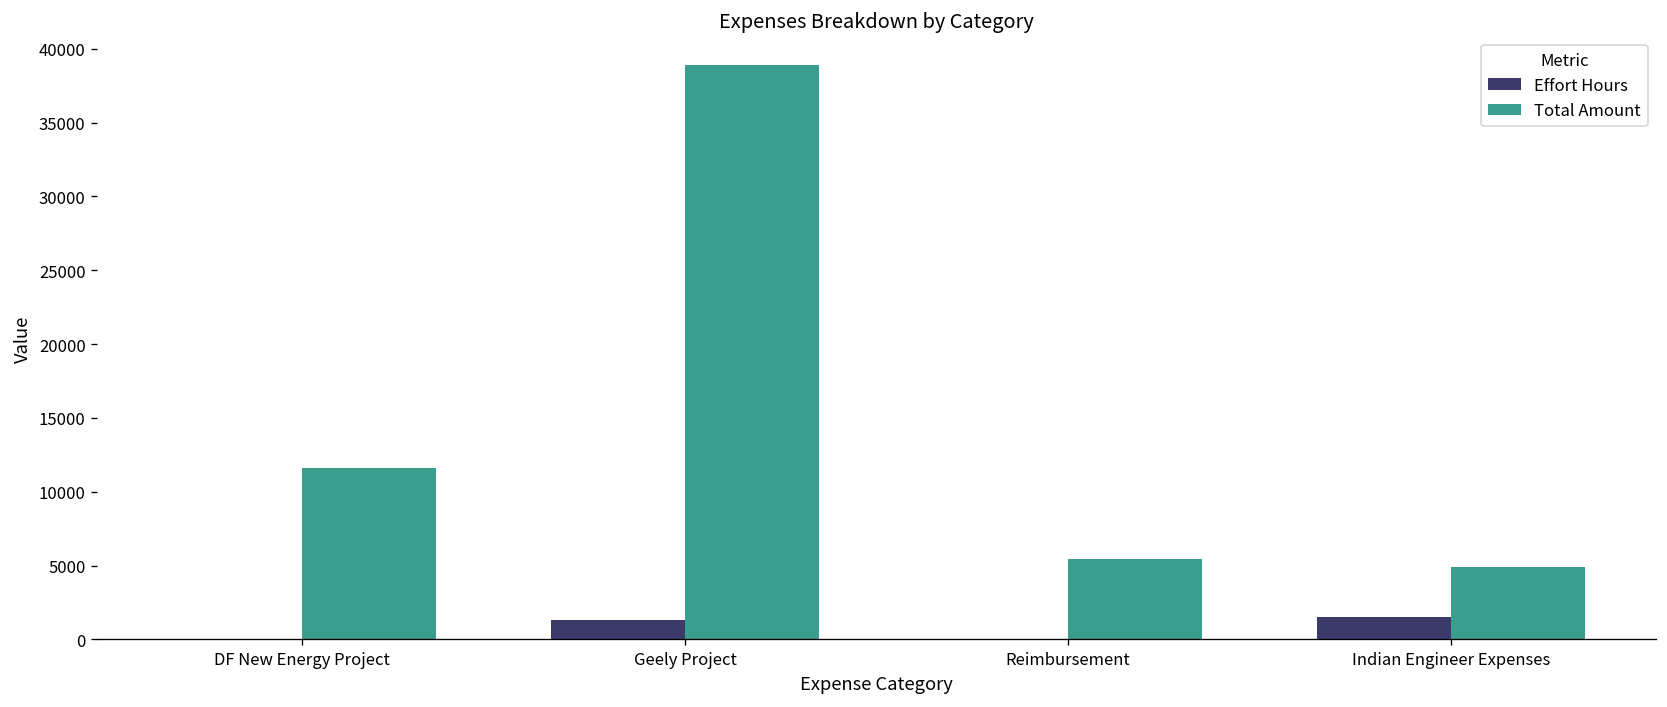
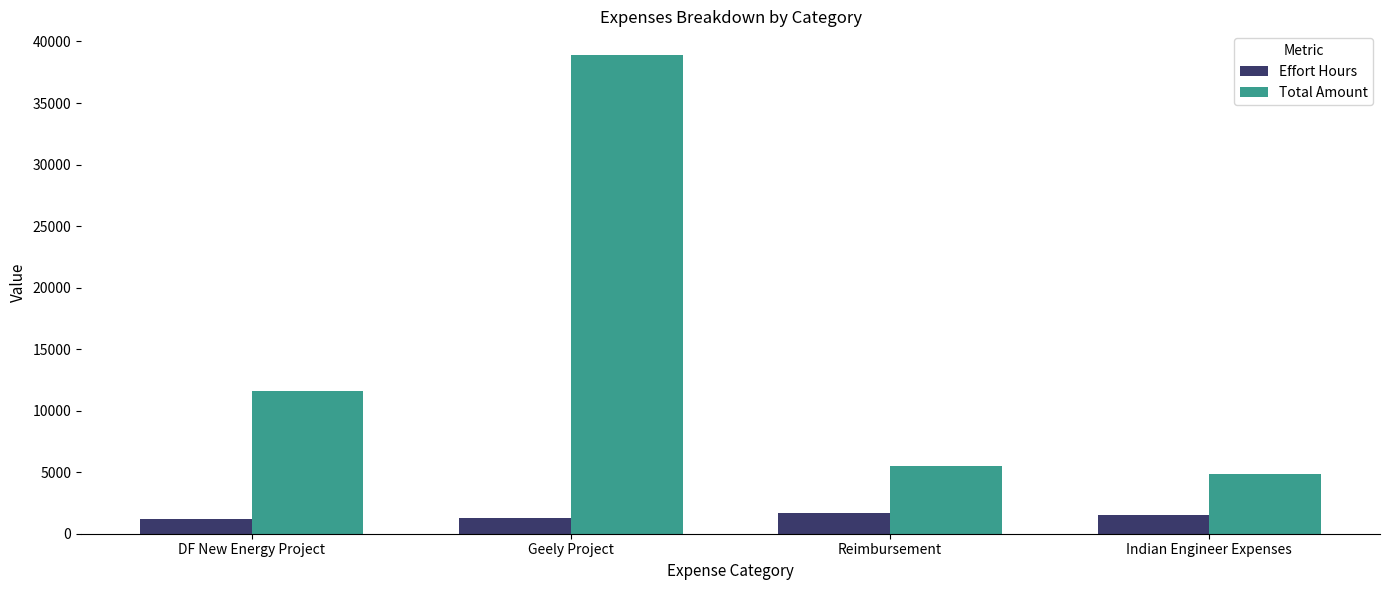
  {
    "Effort Hours": {
-     "DF New Energy Project": 100,
+     "DF New Energy Project": 1200,
      "Geely Project": 1300,
-     "Reimbursement": 0,
+     "Reimbursement": 1700,
      "Indian Engineer Expenses": 1500
    },
    "Total Amount": {
      "DF New Energy Project": 11600,
      "Geely Project": 38900,
      "Reimbursement": 5500,
      "Indian Engineer Expenses": 4900
    }
  }
